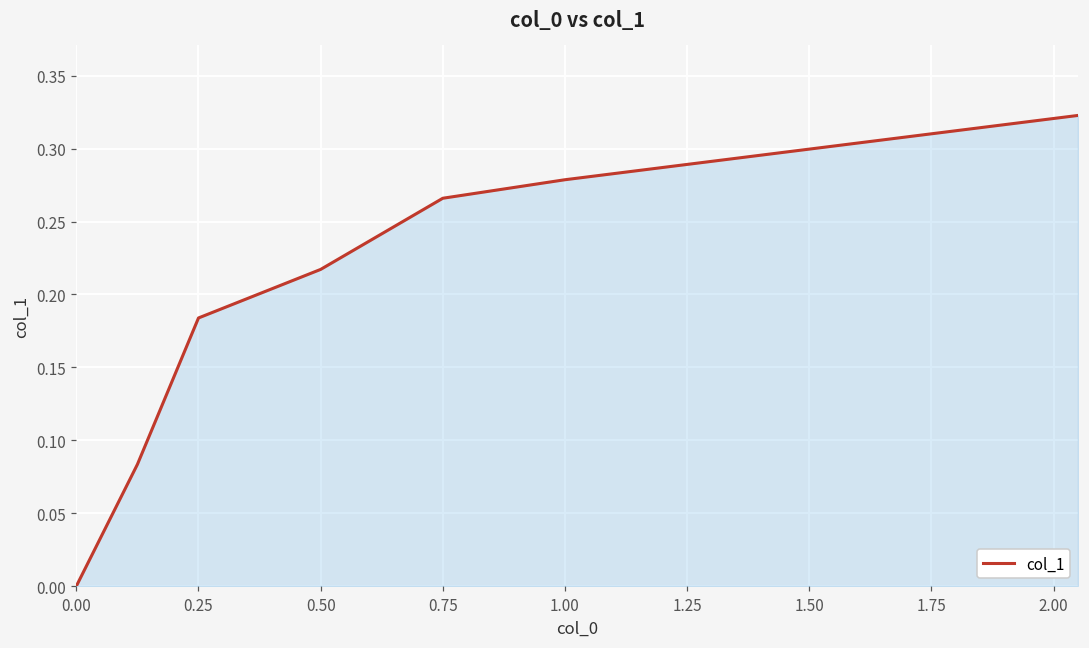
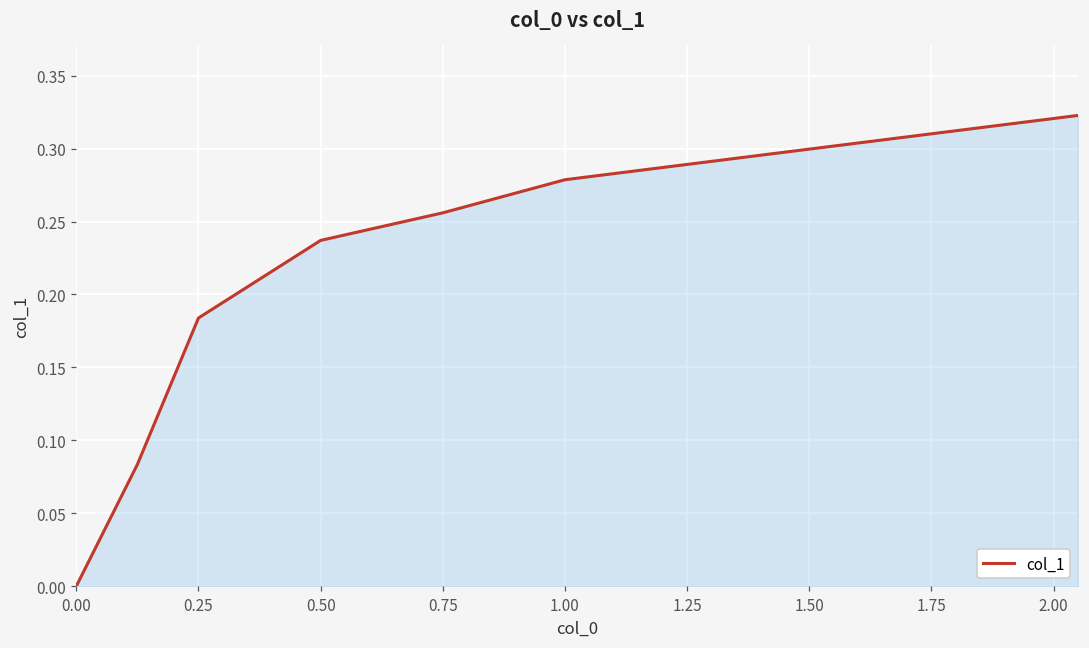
  {
    "0.00": 0.000,
    "0.25": 0.184,
-   "0.50": 0.217,
-   "0.75": 0.266,
+   "0.50": 0.237,
+   "0.75": 0.256,
    "1.00": 0.279
  }
